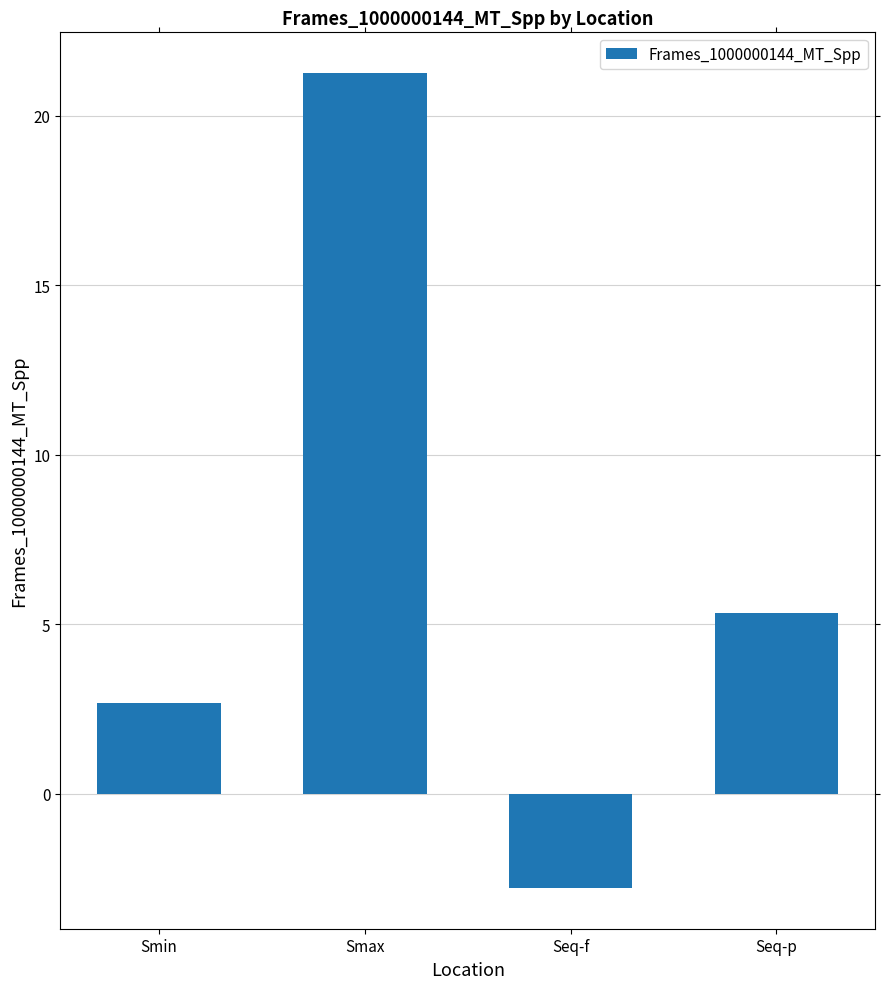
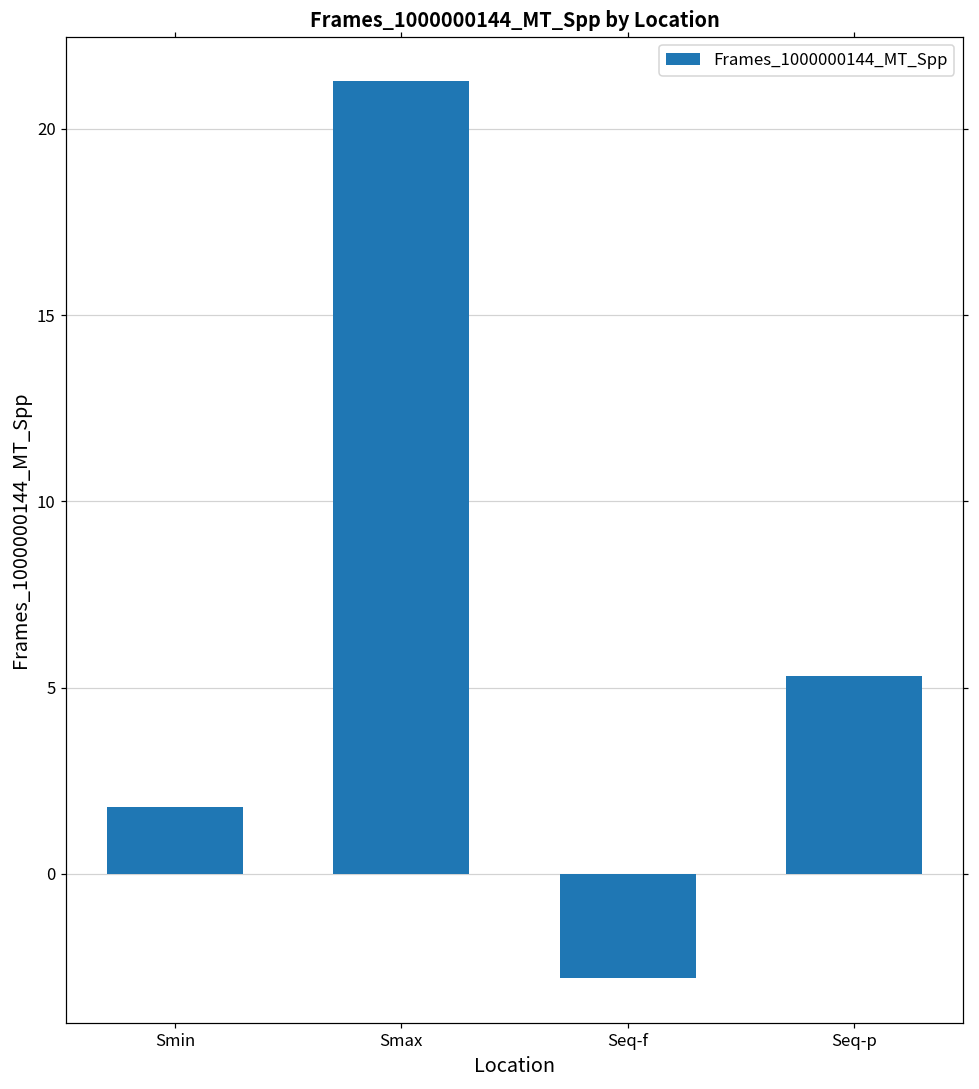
  {
-   "Smin": 2.7,
+   "Smin": 1.8,
    "Smax": 21.3,
    "Seq-f": -2.8,
    "Seq-p": 5.3
  }
